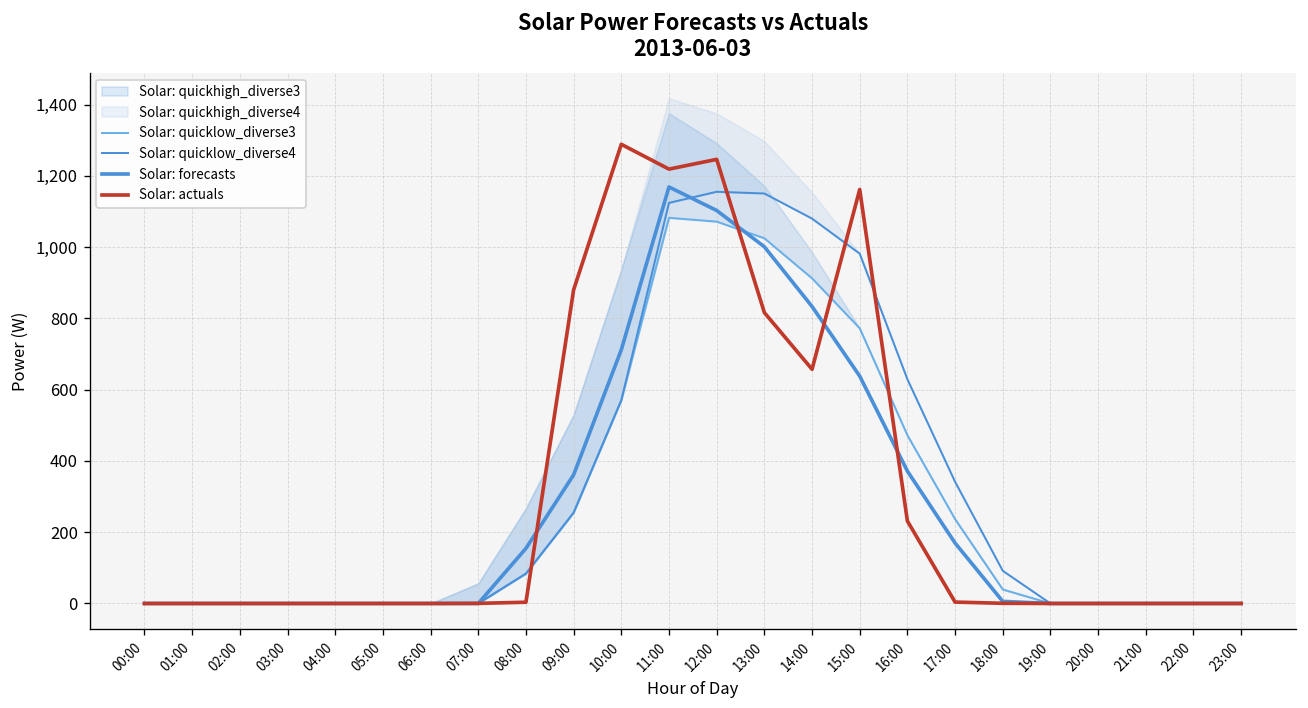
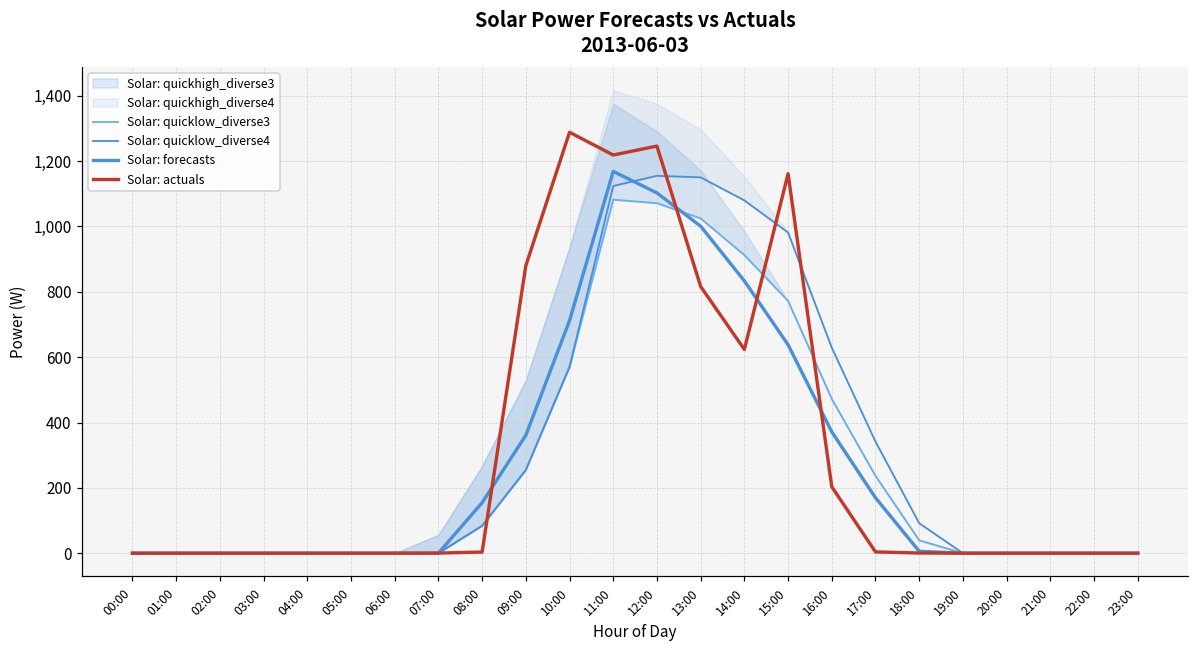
  {
    "Solar: actuals": {
      "08:00": "0",
      "09:00": "880",
      "10:00": "1,290",
      "11:00": "1,220",
      "12:00": "1,250",
      "13:00": "820",
-     "14:00": "660",
+     "14:00": "620",
      "15:00": "1,160",
-     "16:00": "230",
+     "16:00": "200",
      "17:00": "0"
    }
  }
